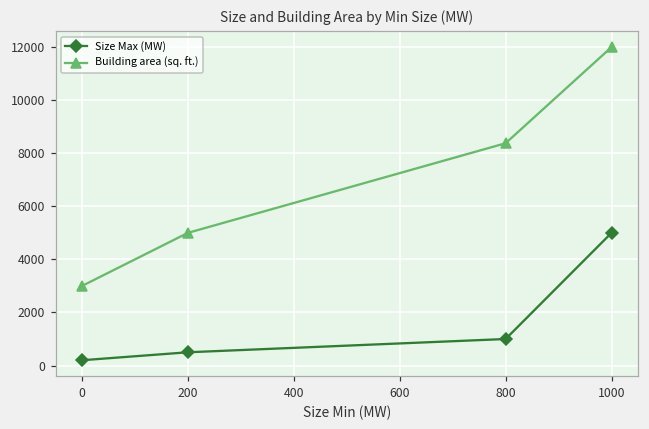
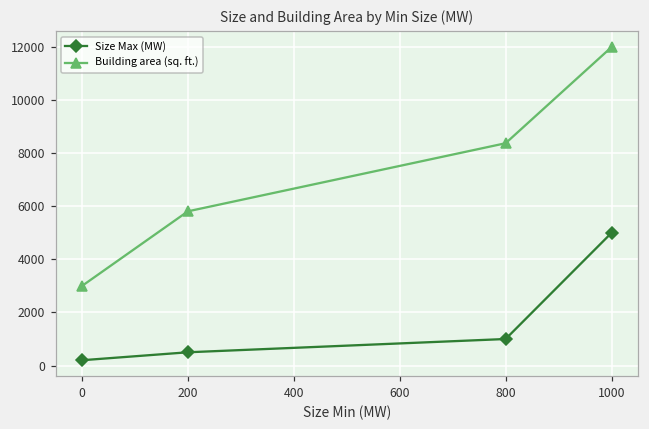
  {
    "Size Max (MW)": {
      "0": 200,
      "200": 500,
      "800": 1000,
      "1000": 5000
    },
    "Building area (sq. ft.)": {
      "0": 3000,
-     "200": 5000,
+     "200": 5800,
      "800": 8400,
      "1000": 12000
    }
  }
